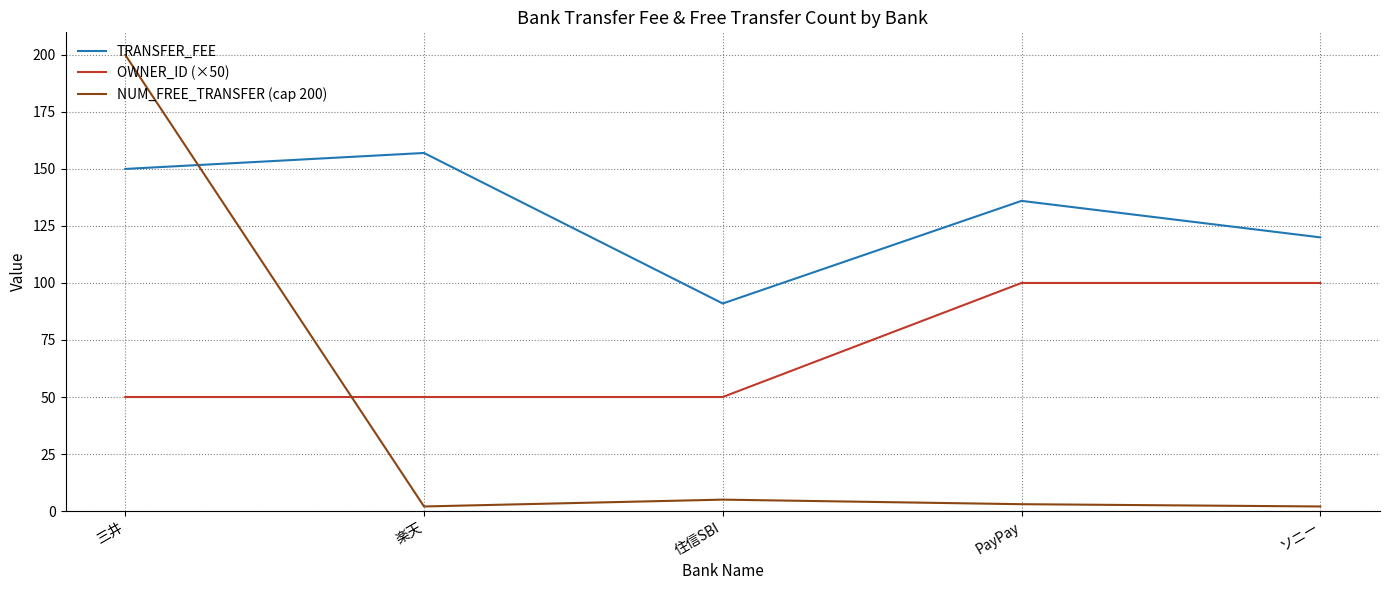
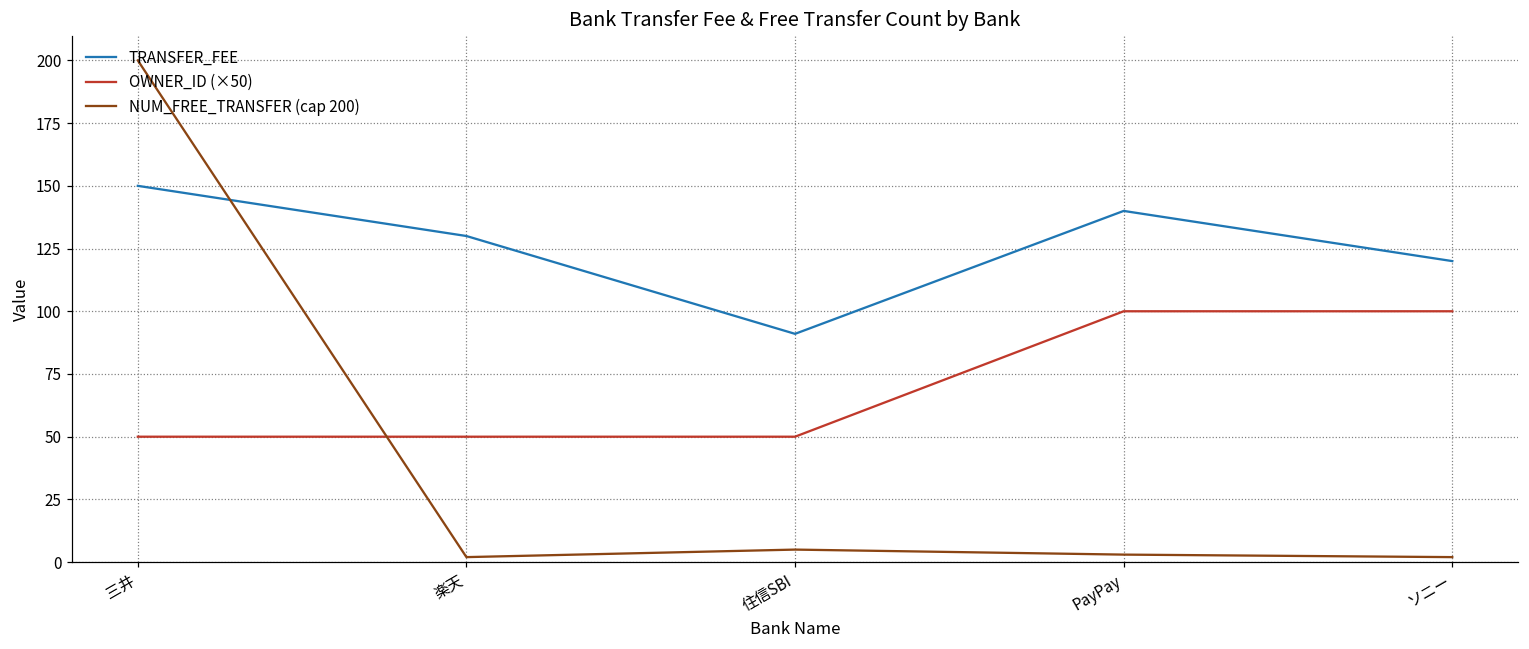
  {
    "TRANSFER_FEE": {
      "三井": 150,
-     "楽天": 157,
+     "楽天": 130,
      "住信SBI": 91,
-     "PayPay": 136,
+     "PayPay": 140,
      "ソニー": 120
    }
  }
